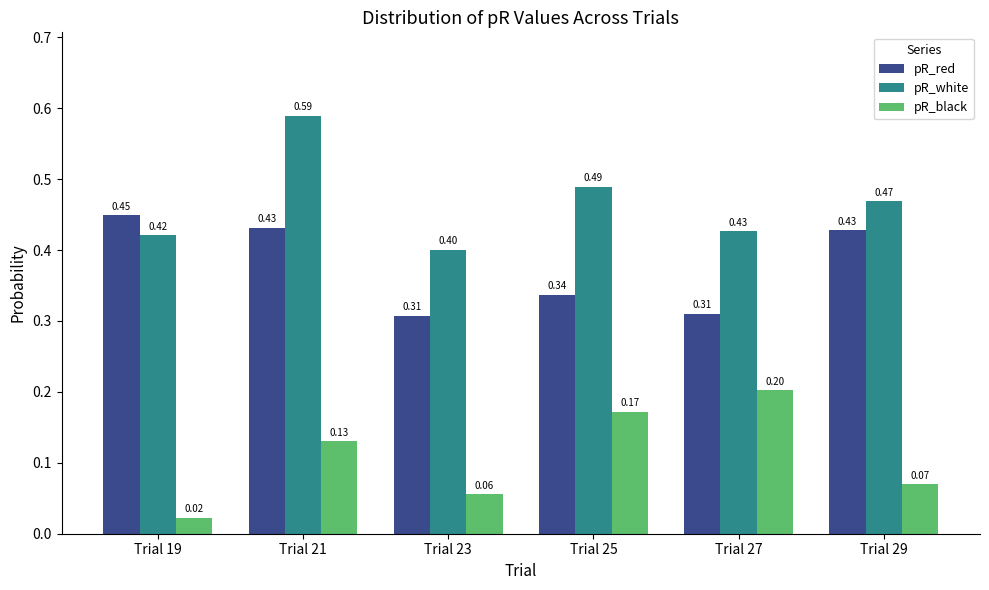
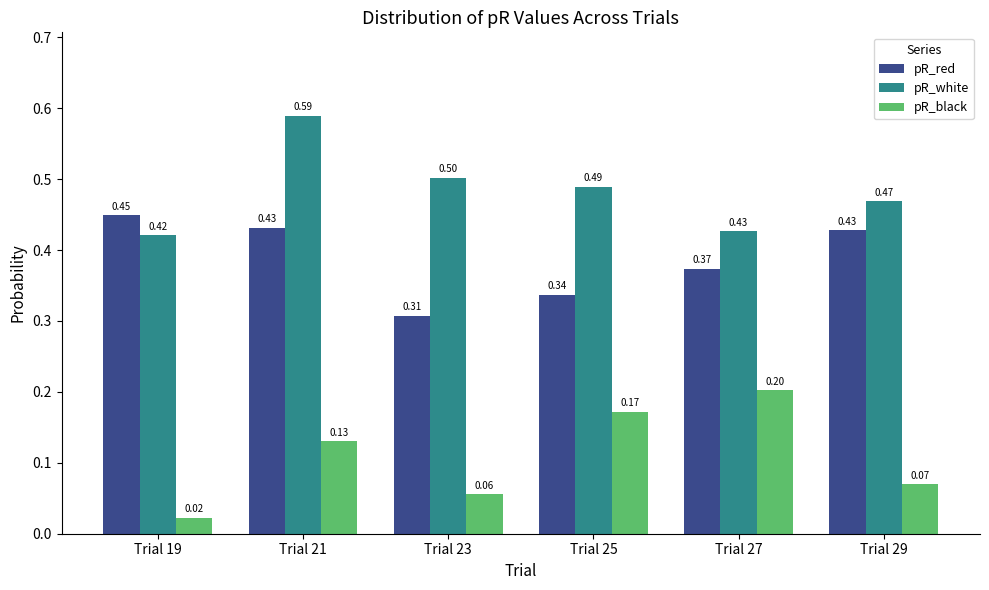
  {
    "pR_red": {
      "Trial 19": 0.45,
      "Trial 21": 0.43,
      "Trial 23": 0.31,
      "Trial 25": 0.34,
-     "Trial 27": 0.31,
+     "Trial 27": 0.37,
      "Trial 29": 0.43
    },
    "pR_white": {
      "Trial 19": 0.42,
      "Trial 21": 0.59,
-     "Trial 23": 0.40,
+     "Trial 23": 0.50,
      "Trial 25": 0.49,
      "Trial 27": 0.43,
      "Trial 29": 0.47
    },
    "pR_black": {
      "Trial 19": 0.02,
      "Trial 21": 0.13,
      "Trial 23": 0.06,
      "Trial 25": 0.17,
      "Trial 27": 0.20,
      "Trial 29": 0.07
    }
  }
